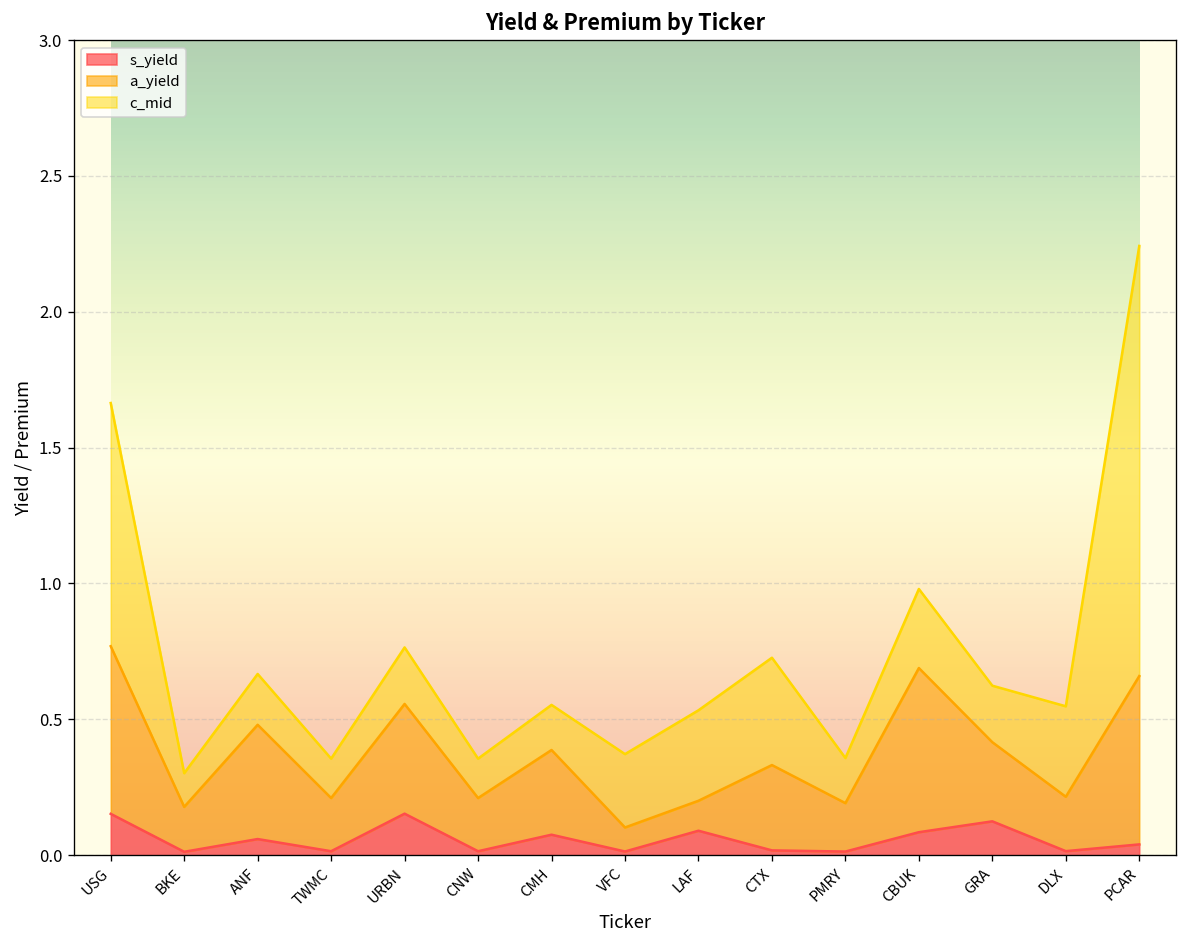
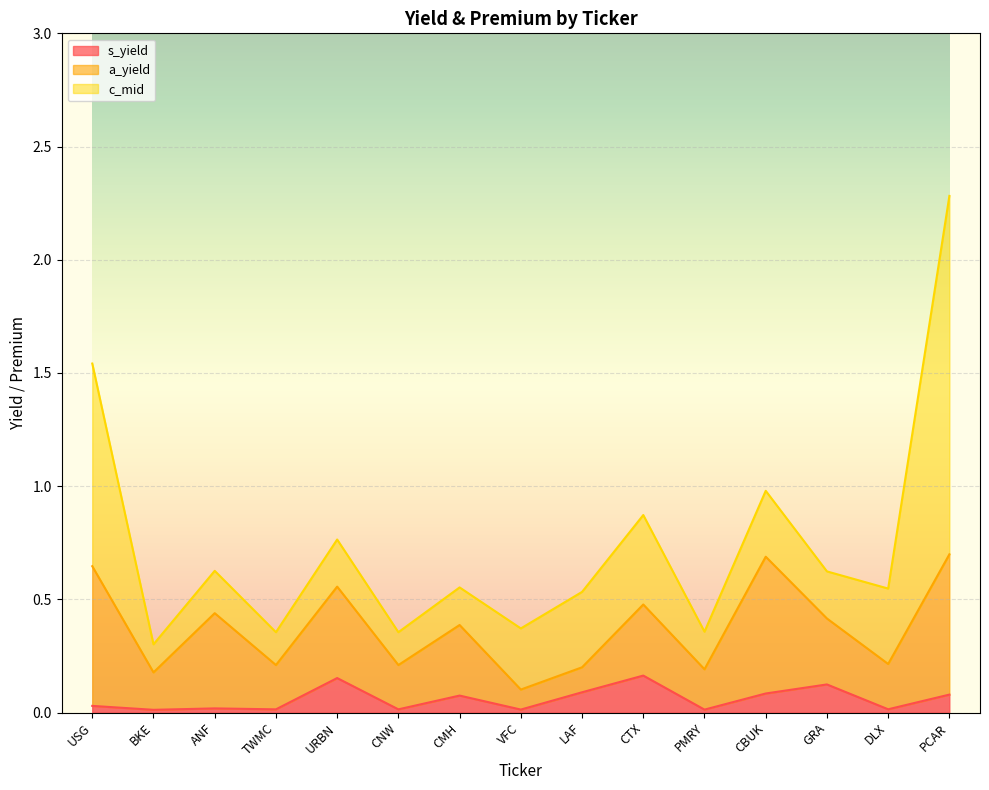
  {
    "s_yield": {
-     "USG": 0.15,
+     "USG": 0.03,
      "BKE": 0.01,
-     "ANF": 0.06,
+     "ANF": 0.02,
      "TWMC": 0.01,
      "URBN": 0.15,
      "CNW": 0.01,
      "CMH": 0.08,
      "VFC": 0.01,
      "LAF": 0.09,
-     "CTX": 0.02,
+     "CTX": 0.16,
      "PMRY": 0.01,
      "CBUK": 0.08,
      "GRA": 0.12,
      "DLX": 0.01,
-     "PCAR": 0.04
+     "PCAR": 0.08
    }
  }
